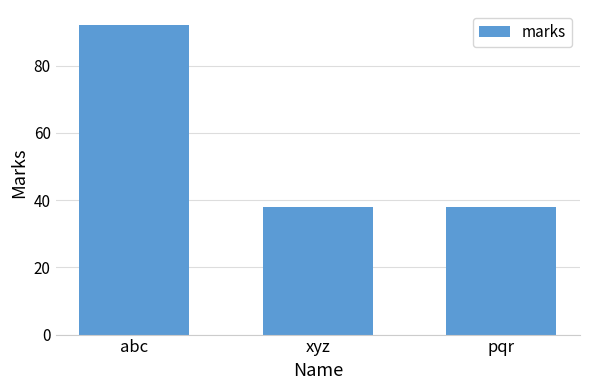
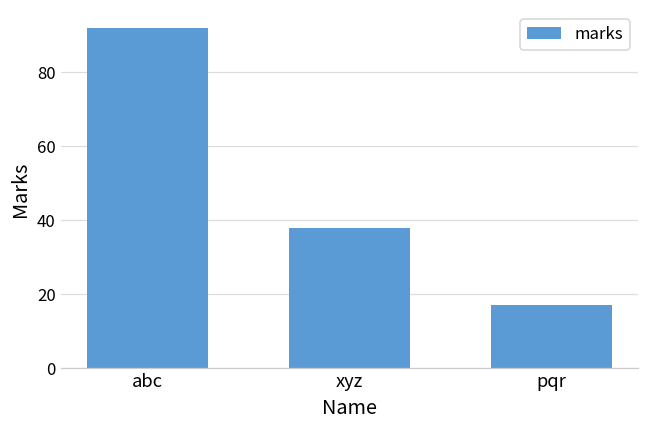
  {
    "abc": 92,
    "xyz": 38,
-   "pqr": 38
+   "pqr": 17
  }
